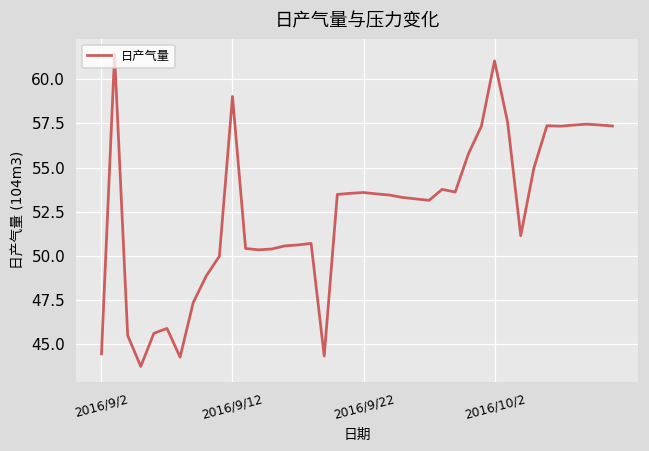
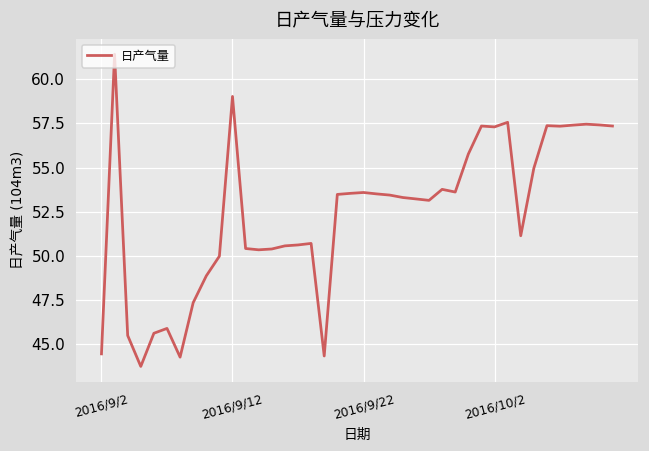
  {
    "2016/9/2": 44.4,
    "2016/9/12": 59.0,
    "2016/9/22": 53.6,
-   "2016/10/2": 61.1
+   "2016/10/2": 57.3
  }
